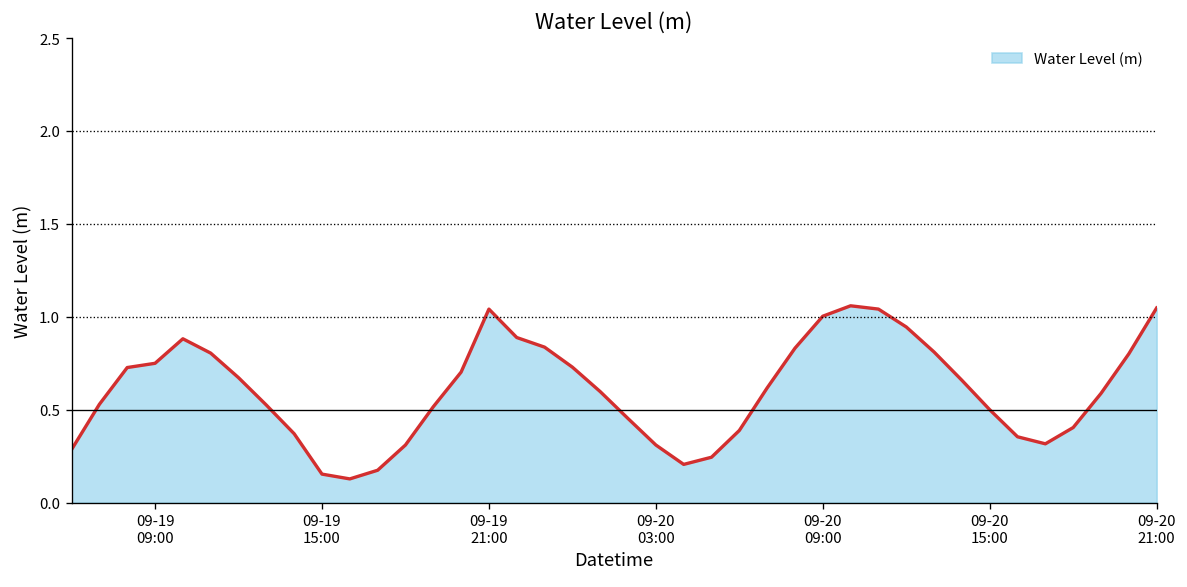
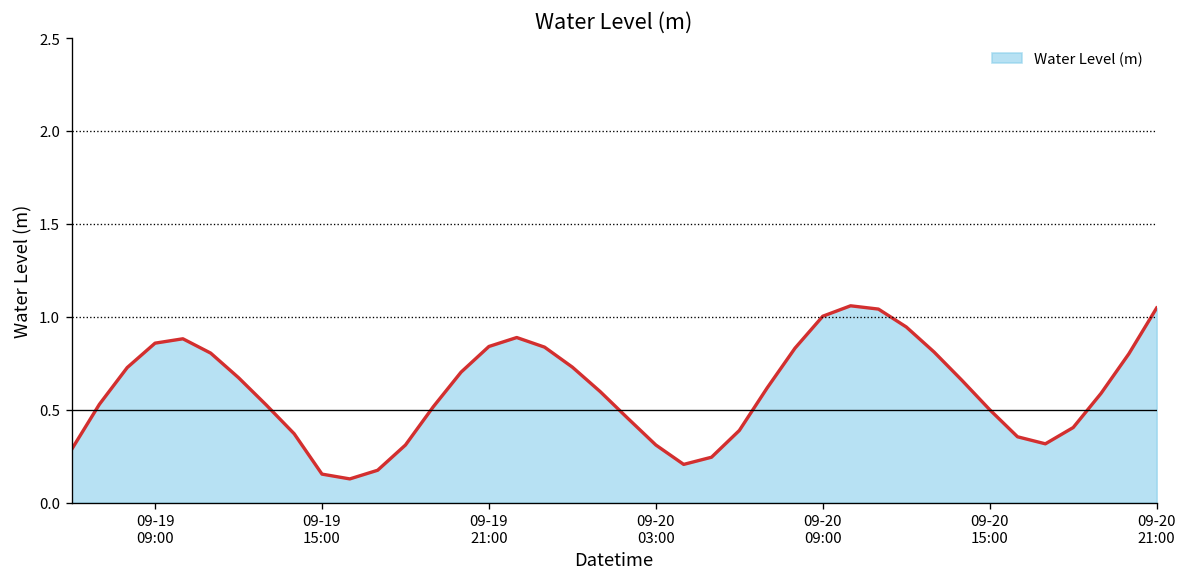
  {
-   "09-19 09:00": 0.75,
+   "09-19 09:00": 0.86,
    "09-19 15:00": 0.15,
-   "09-19 21:00": 1.04,
+   "09-19 21:00": 0.84,
    "09-20 03:00": 0.31,
    "09-20 09:00": 1.00,
    "09-20 15:00": 0.50,
    "09-20 21:00": 1.05
  }
